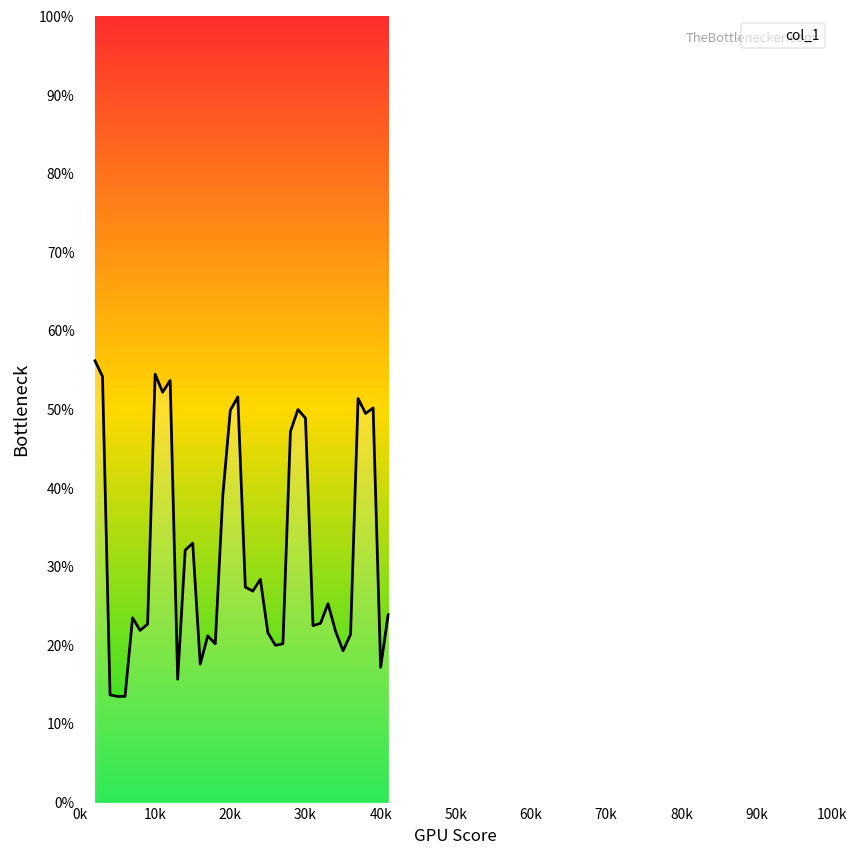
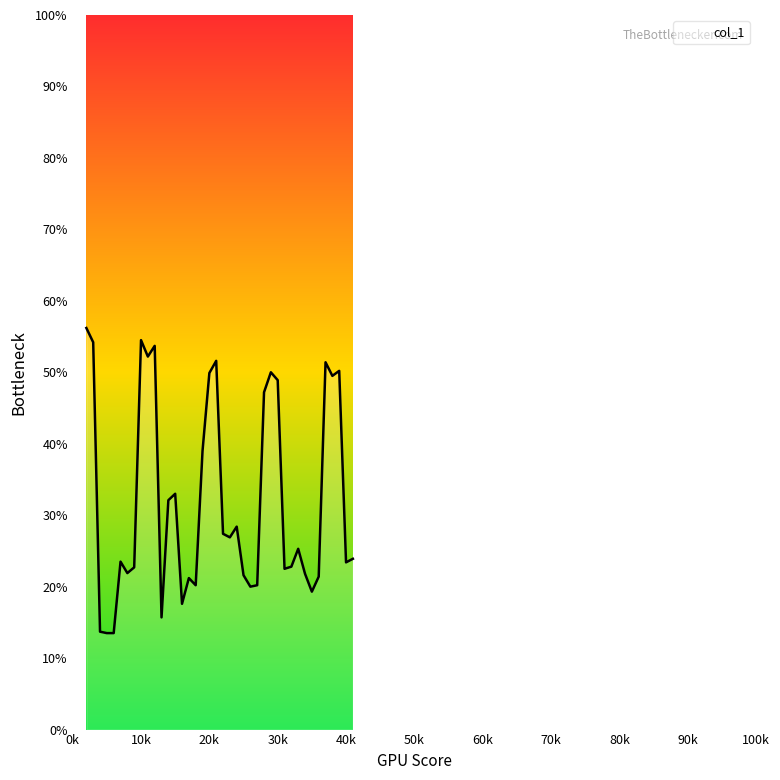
  {
    "10k": "55%",
    "20k": "50%",
    "30k": "49%",
-   "40k": "17%"
+   "40k": "23%"
  }
